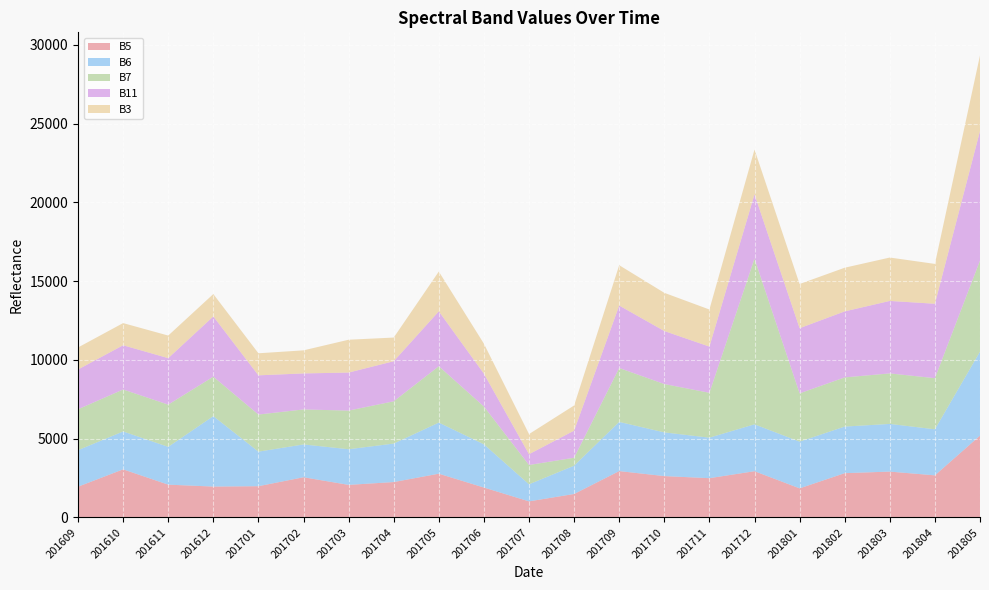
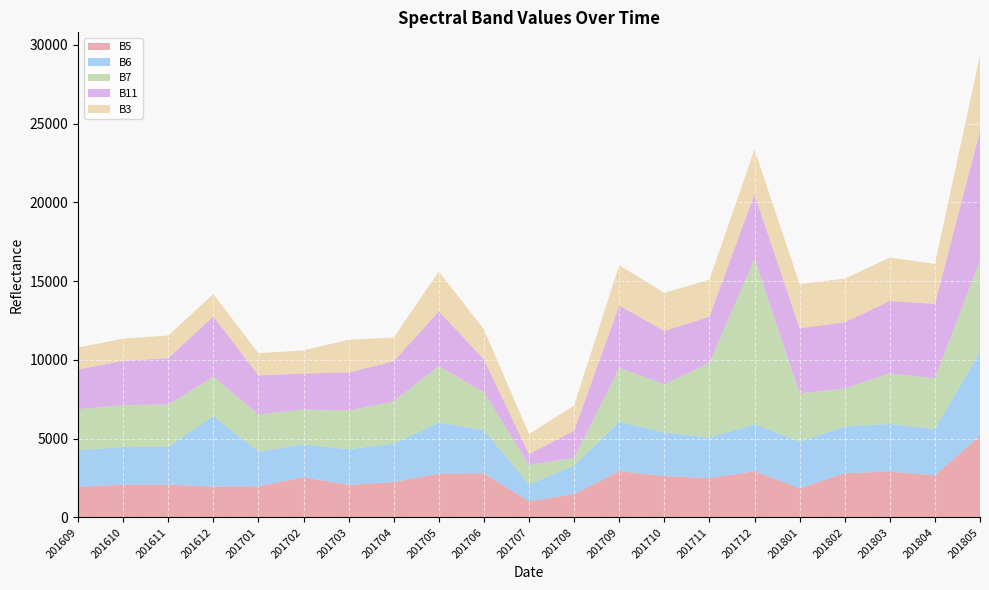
  {
    "B5": {
      "201609": 2000,
-     "201610": 3100,
+     "201610": 2100,
      "201611": 2100,
      "201612": 2000,
      "201701": 2000,
      "201702": 2500,
      "201703": 2100,
      "201704": 2200,
      "201705": 2800,
-     "201706": 1900,
+     "201706": 2800,
      "201707": 1000,
      "201708": 1500,
      "201709": 2900,
      "201710": 2600,
      "201711": 2500,
      "201712": 2900,
      "201801": 1800,
      "201802": 2800,
      "201803": 2900,
      "201804": 2700,
      "201805": 5200
    },
    "B6": {
      "201609": 2300,
      "201610": 2400,
      "201611": 2400,
      "201612": 4500,
      "201701": 2200,
      "201702": 2100,
      "201703": 2300,
      "201704": 2400,
      "201705": 3200,
      "201706": 2700,
      "201707": 1100,
      "201708": 1800,
      "201709": 3100,
      "201710": 2800,
      "201711": 2600,
      "201712": 3000,
      "201801": 3000,
      "201802": 3000,
      "201803": 3000,
      "201804": 2900,
      "201805": 5300
    },
    "B7": {
      "201609": 2600,
      "201610": 2700,
      "201611": 2700,
      "201612": 2500,
      "201701": 2400,
      "201702": 2200,
      "201703": 2500,
      "201704": 2700,
      "201705": 3600,
      "201706": 2400,
      "201707": 1200,
      "201708": 500,
      "201709": 3400,
      "201710": 3100,
-     "201711": 2800,
+     "201711": 4700,
      "201712": 10500,
      "201801": 3100,
-     "201802": 3100,
+     "201802": 2400,
      "201803": 3200,
      "201804": 3200,
      "201805": 5800
    },
    "B11": {
      "201609": 2500,
      "201610": 2800,
      "201611": 3000,
      "201612": 3800,
      "201701": 2500,
      "201702": 2300,
      "201703": 2400,
      "201704": 2500,
      "201705": 3500,
      "201706": 2100,
      "201707": 700,
      "201708": 1700,
      "201709": 4000,
      "201710": 3400,
      "201711": 2900,
      "201712": 4100,
      "201801": 4100,
      "201802": 4200,
      "201803": 4600,
      "201804": 4700,
      "201805": 8200
    },
    "B3": {
      "201609": 1400,
      "201610": 1400,
      "201611": 1400,
      "201612": 1400,
      "201701": 1400,
      "201702": 1500,
      "201703": 2100,
      "201704": 1500,
      "201705": 2500,
      "201706": 1900,
      "201707": 1300,
      "201708": 1600,
      "201709": 2600,
      "201710": 2400,
      "201711": 2400,
      "201712": 2800,
      "201801": 2800,
      "201802": 2800,
      "201803": 2800,
      "201804": 2500,
      "201805": 4800
    }
  }
